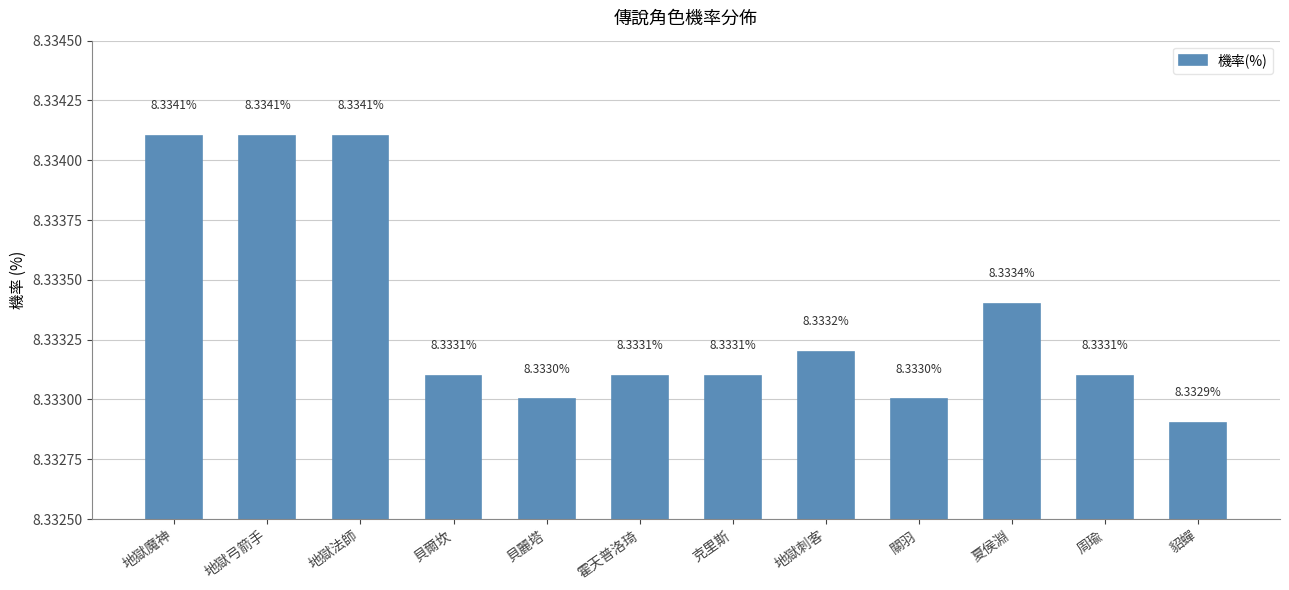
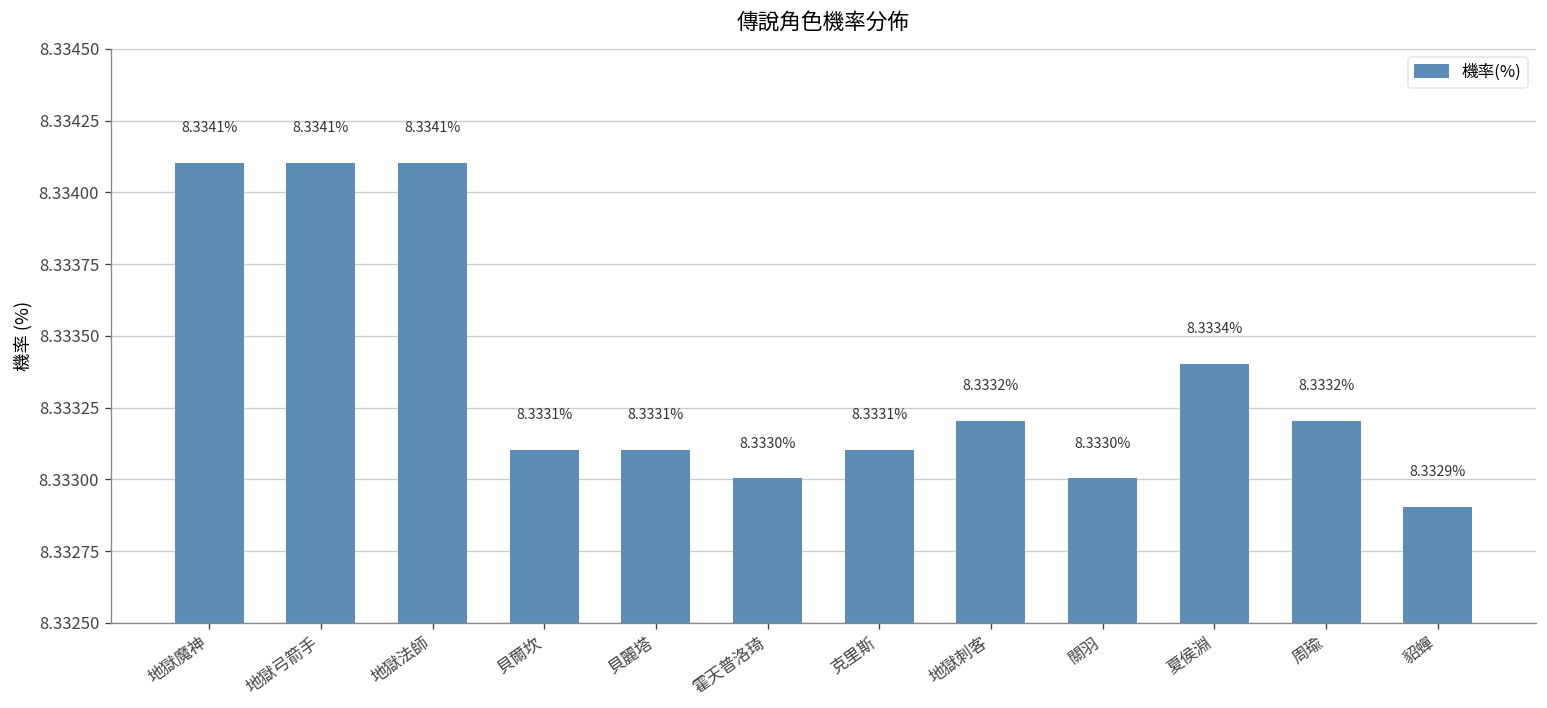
  {
    "地獄魔神": "8.3341%",
    "地獄弓箭手": "8.3341%",
    "地獄法師": "8.3341%",
    "貝爾坎": "8.3331%",
-   "貝麗塔": "8.3330%",
-   "霍天普洛琦": "8.3331%",
+   "貝麗塔": "8.3331%",
+   "霍天普洛琦": "8.3330%",
    "克里斯": "8.3331%",
    "地獄刺客": "8.3332%",
    "關羽": "8.3330%",
    "夏侯淵": "8.3334%",
-   "周瑜": "8.3331%",
+   "周瑜": "8.3332%",
    "貂蟬": "8.3329%"
  }
